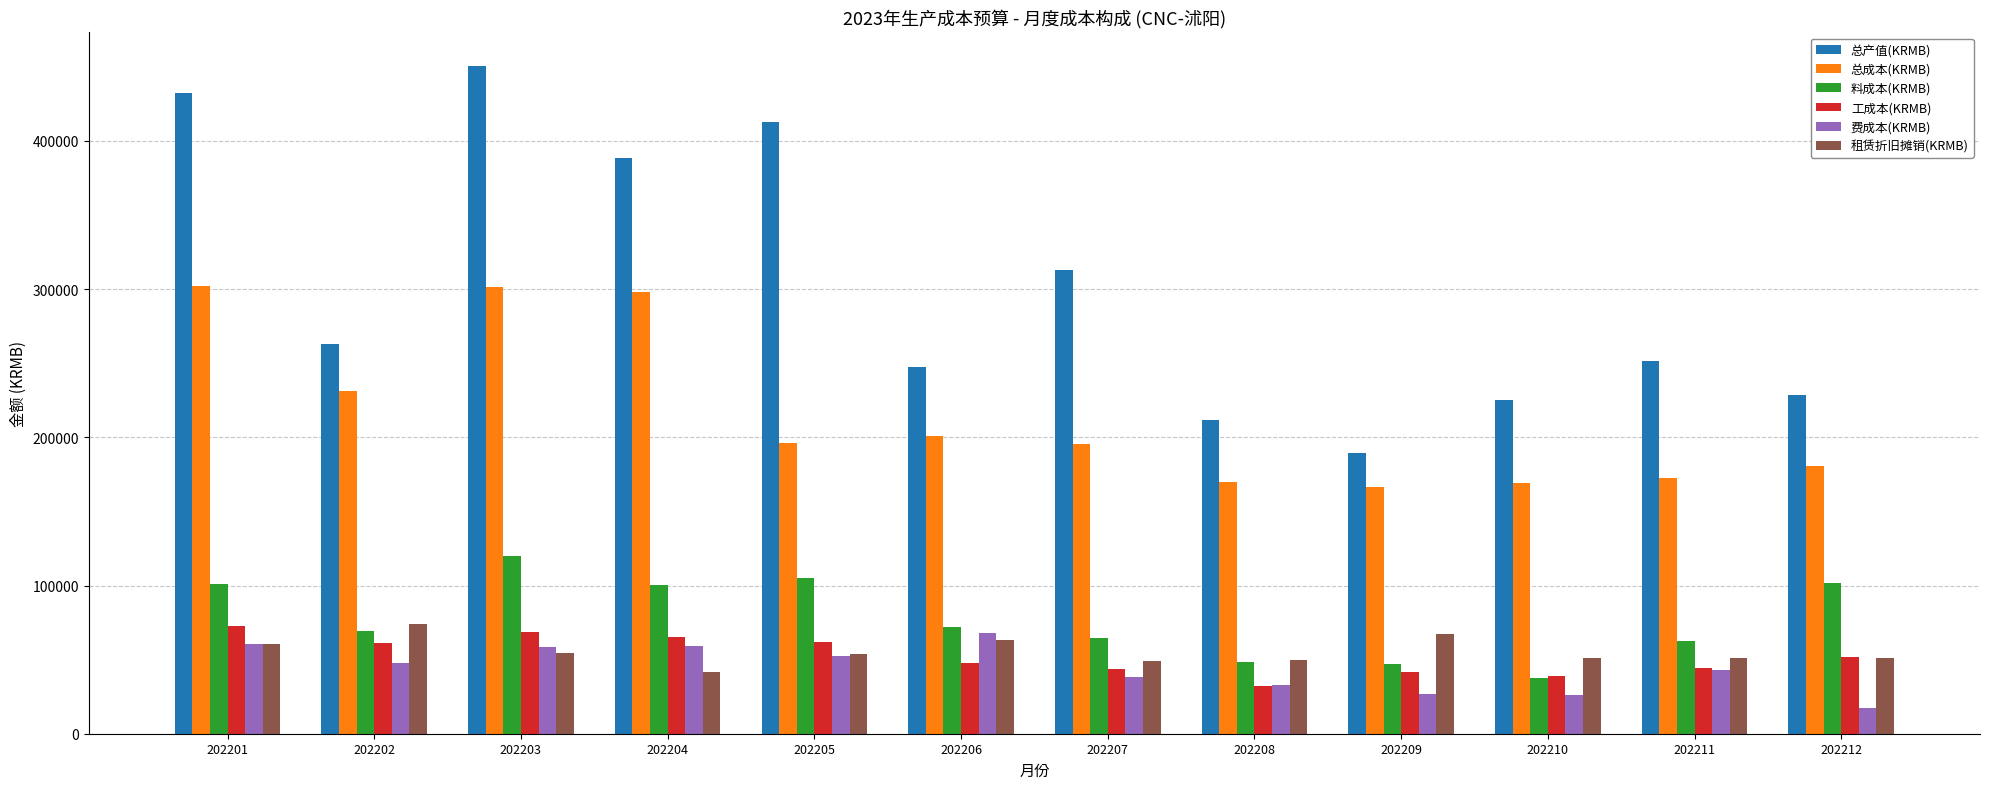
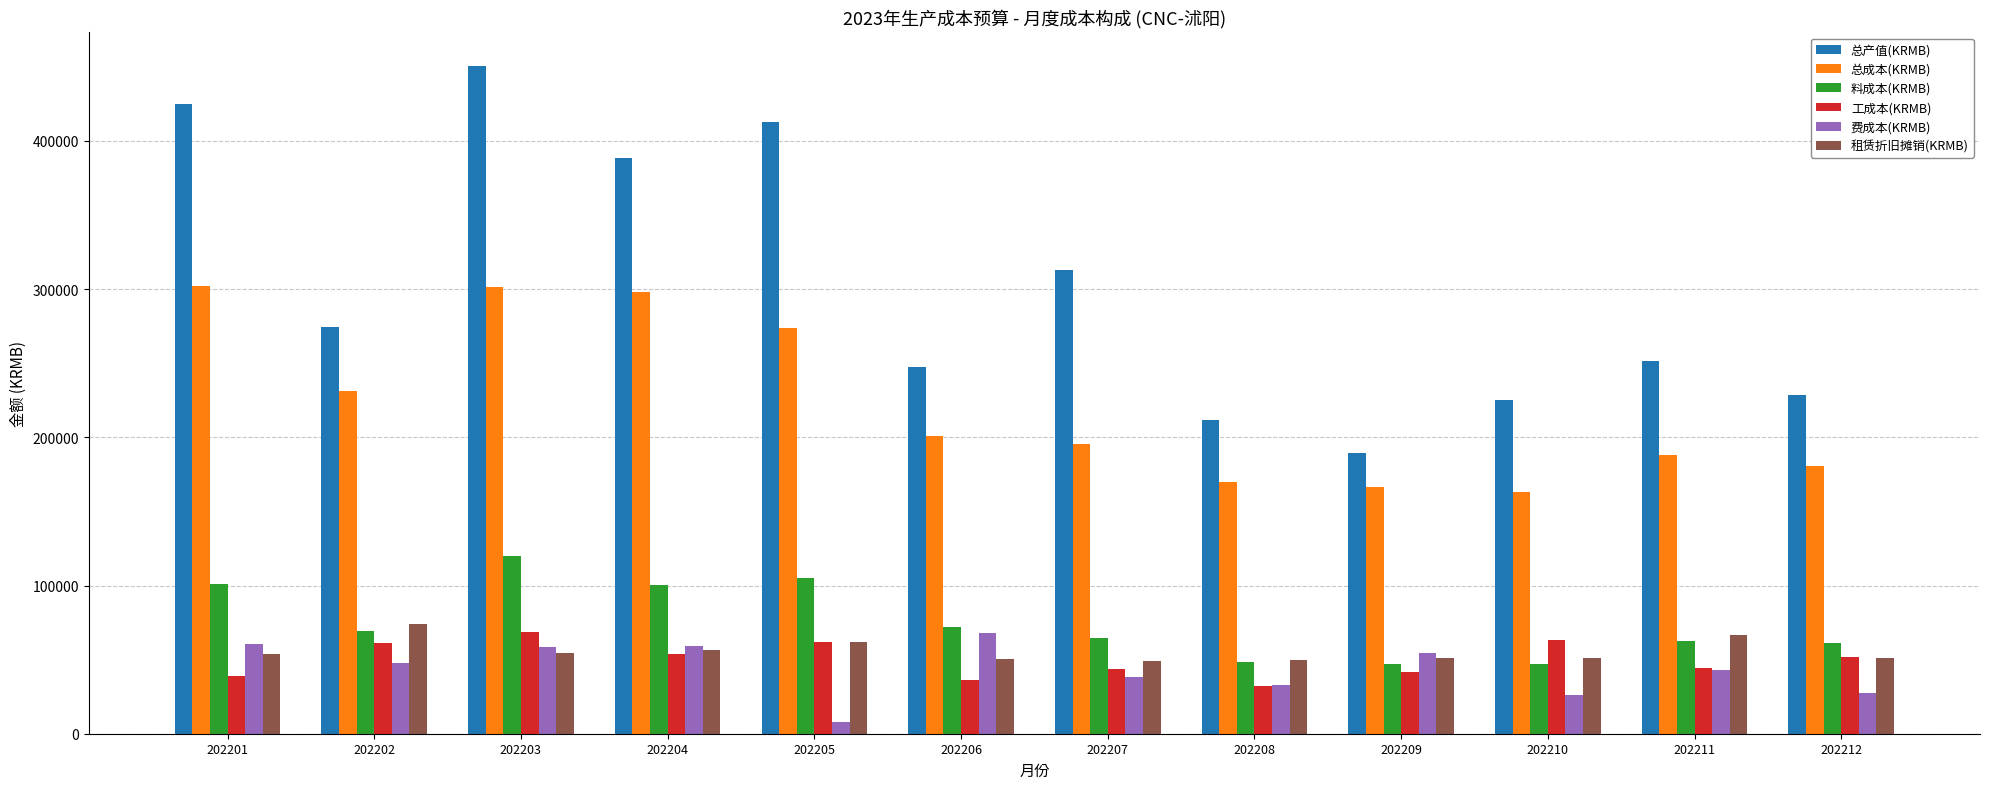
  {
    "总产值(KRMB)": {
-     "202201": 432000,
-     "202202": 263000,
+     "202201": 425000,
+     "202202": 275000,
      "202203": 451000,
      "202204": 388000,
      "202205": 413000,
      "202206": 248000,
      "202207": 313000,
      "202208": 212000,
      "202209": 189000,
      "202210": 225000,
      "202211": 252000,
      "202212": 229000
    },
    "总成本(KRMB)": {
      "202201": 302000,
      "202202": 231000,
      "202203": 301000,
      "202204": 298000,
-     "202205": 196000,
+     "202205": 274000,
      "202206": 201000,
      "202207": 196000,
      "202208": 170000,
      "202209": 167000,
-     "202210": 169000,
-     "202211": 172000,
+     "202210": 163000,
+     "202211": 188000,
      "202212": 180000
    },
    "料成本(KRMB)": {
      "202201": 101000,
      "202202": 69000,
      "202203": 120000,
      "202204": 100000,
      "202205": 105000,
      "202206": 72000,
      "202207": 64000,
      "202208": 48000,
      "202209": 47000,
-     "202210": 37000,
+     "202210": 47000,
      "202211": 62000,
-     "202212": 101000
+     "202212": 61000
    },
    "工成本(KRMB)": {
-     "202201": 72000,
+     "202201": 39000,
      "202202": 61000,
      "202203": 68000,
-     "202204": 65000,
+     "202204": 54000,
      "202205": 62000,
-     "202206": 47000,
+     "202206": 36000,
      "202207": 44000,
      "202208": 32000,
      "202209": 42000,
-     "202210": 39000,
+     "202210": 63000,
      "202211": 44000,
      "202212": 52000
    },
    "费成本(KRMB)": {
      "202201": 61000,
      "202202": 48000,
      "202203": 58000,
      "202204": 59000,
-     "202205": 53000,
+     "202205": 8000,
      "202206": 68000,
      "202207": 38000,
      "202208": 33000,
-     "202209": 27000,
+     "202209": 54000,
      "202210": 26000,
      "202211": 43000,
-     "202212": 17000
+     "202212": 28000
    },
    "租赁折旧摊销(KRMB)": {
-     "202201": 61000,
+     "202201": 54000,
      "202202": 74000,
      "202203": 54000,
-     "202204": 42000,
-     "202205": 54000,
-     "202206": 63000,
+     "202204": 57000,
+     "202205": 62000,
+     "202206": 50000,
      "202207": 49000,
      "202208": 50000,
-     "202209": 67000,
+     "202209": 51000,
      "202210": 51000,
-     "202211": 51000,
+     "202211": 67000,
      "202212": 51000
    }
  }
